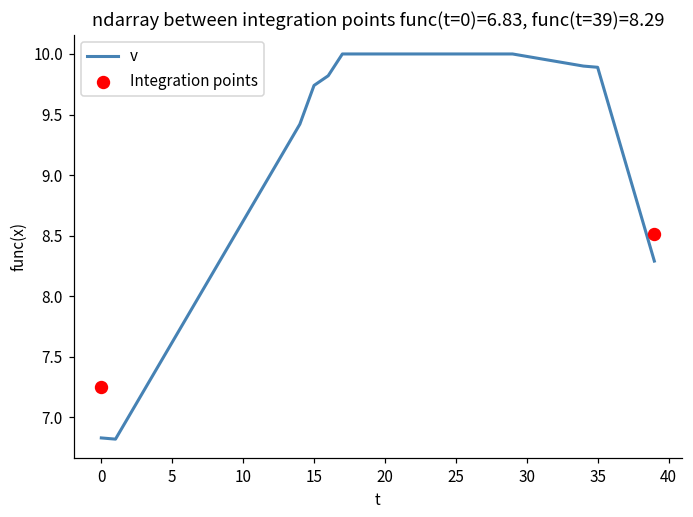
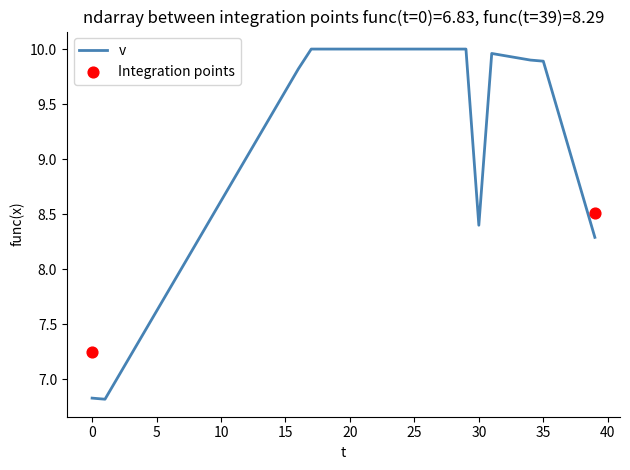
  {
    "v": {
      "0": 6.83,
      "5": 7.62,
      "10": 8.62,
-     "15": 9.74,
+     "15": 9.62,
      "20": 10.00,
      "25": 10.00,
-     "30": 9.98,
+     "30": 8.40,
      "35": 9.89
    }
  }
